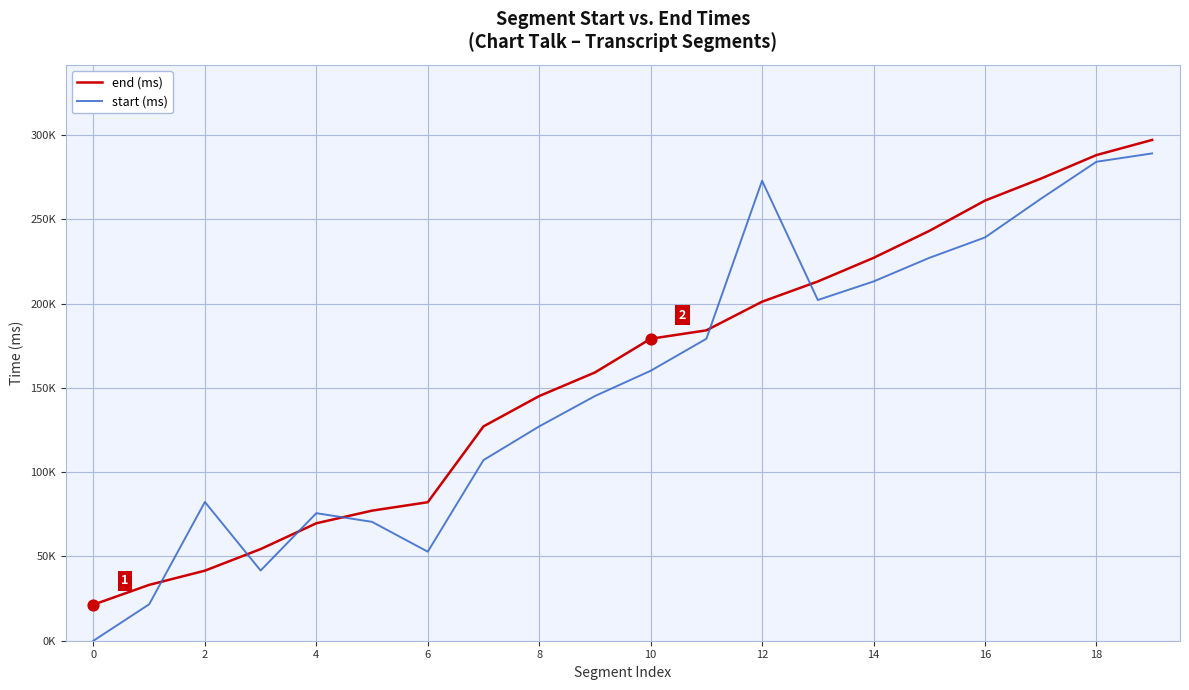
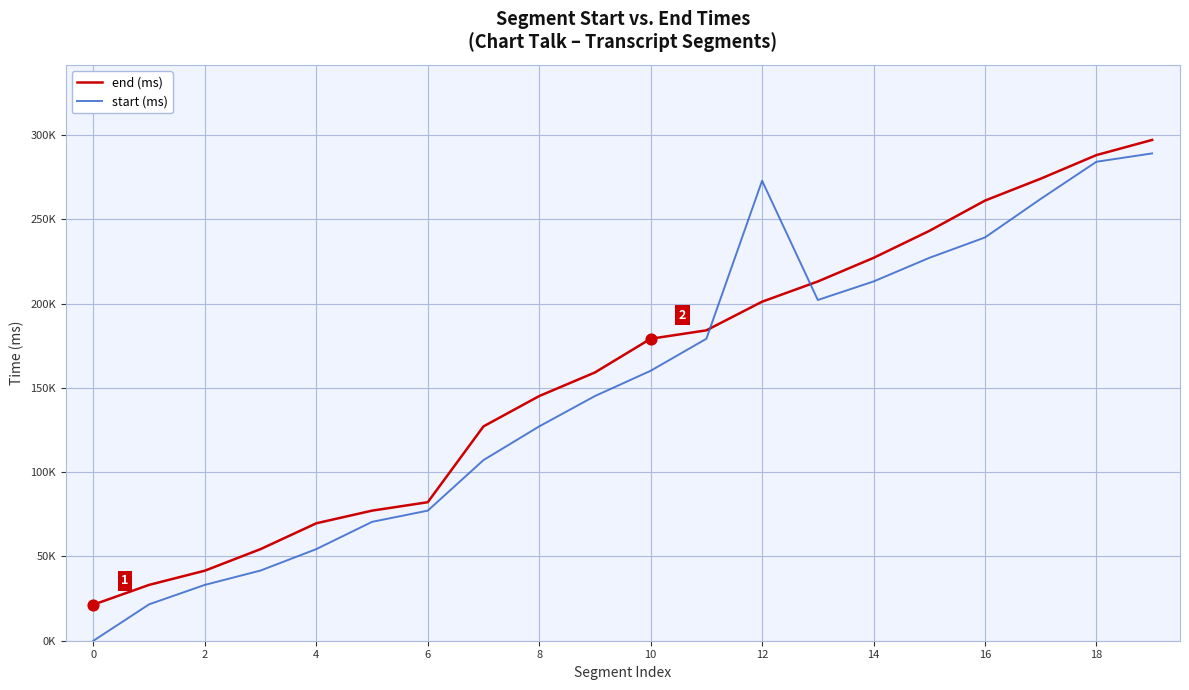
  {
    "start (ms)": {
      "0": 0,
-     "2": 82000,
-     "4": 76000,
-     "6": 53000,
+     "2": 33000,
+     "4": 54000,
+     "6": 77000,
      "8": 127000,
      "10": 160000,
      "12": 273000,
      "14": 213000,
      "16": 239000,
      "18": 284000
    }
  }
